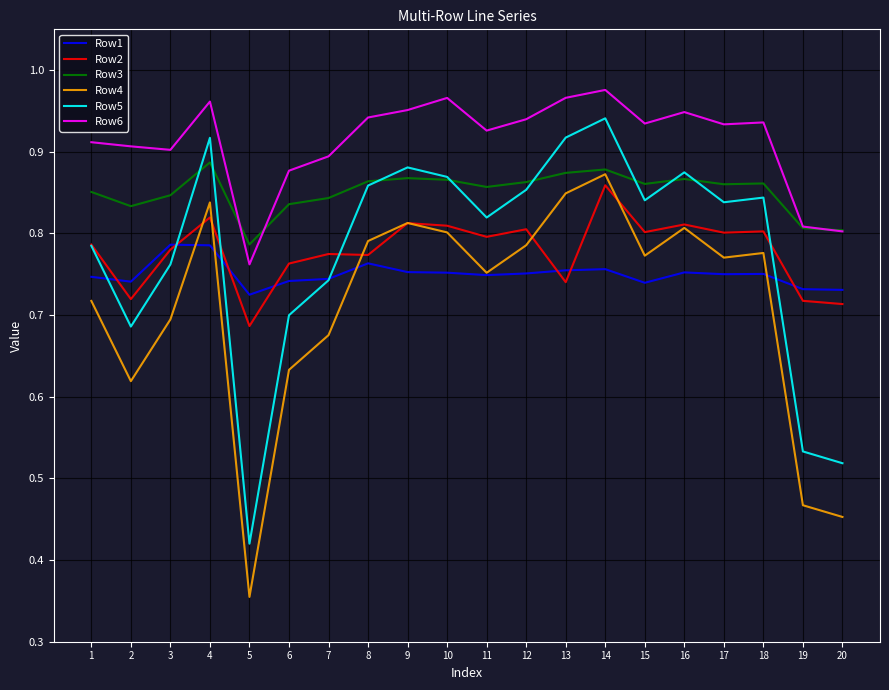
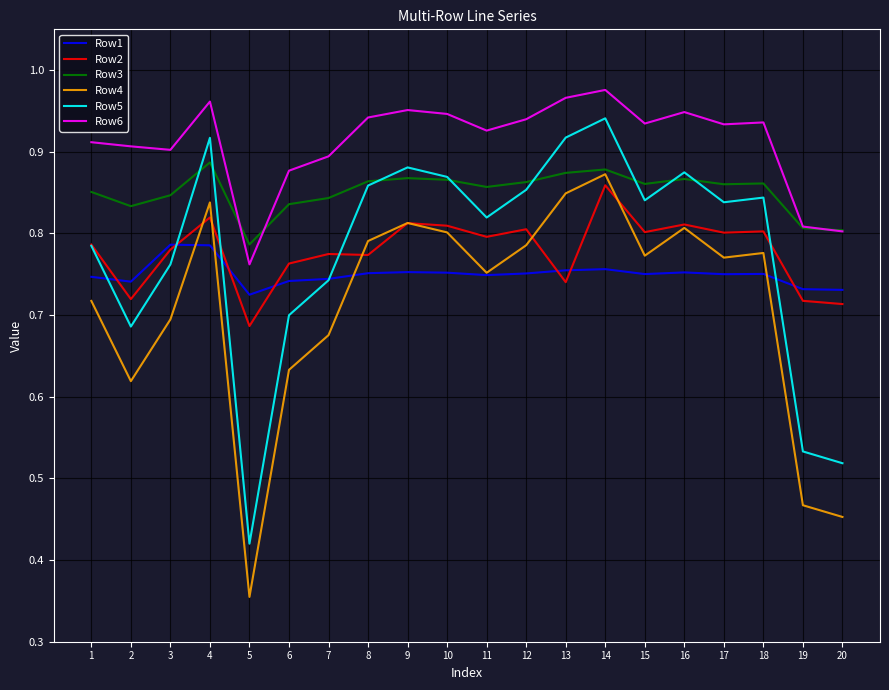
  {
    "Row1": {
      "1": 0.75,
      "2": 0.74,
      "3": 0.79,
      "4": 0.79,
      "5": 0.72,
      "6": 0.74,
-     "8": 0.76,
+     "8": 0.75,
      "9": 0.75,
      "10": 0.75,
      "12": 0.75,
      "13": 0.75,
      "14": 0.76,
-     "15": 0.74,
+     "15": 0.75,
      "16": 0.75,
      "17": 0.75,
      "18": 0.75,
      "19": 0.73,
      "20": 0.73
    },
    "Row2": {
      "2": 0.72,
      "3": 0.78,
      "4": 0.82,
      "5": 0.69,
      "6": 0.76,
      "7": 0.77,
      "8": 0.77,
      "10": 0.81,
      "11": 0.80,
      "12": 0.81,
      "13": 0.74,
      "14": 0.86,
      "15": 0.80,
      "16": 0.81,
      "17": 0.80,
      "18": 0.80,
      "19": 0.72,
      "20": 0.71
    },
    "Row3": {
      "1": 0.85,
      "2": 0.83,
      "3": 0.85,
      "4": 0.89,
      "5": 0.79,
      "6": 0.84,
      "7": 0.84,
      "8": 0.86,
      "9": 0.87,
      "10": 0.87,
      "11": 0.86,
      "12": 0.86,
      "13": 0.87,
      "14": 0.88,
      "15": 0.86,
      "16": 0.87,
      "17": 0.86,
      "18": 0.86
    },
    "Row4": {
      "1": 0.72,
      "2": 0.62,
      "3": 0.69,
      "4": 0.84,
      "5": 0.35,
      "6": 0.63,
      "7": 0.68,
      "8": 0.79,
      "10": 0.80,
      "12": 0.79,
      "13": 0.85,
      "14": 0.87,
      "15": 0.77,
      "16": 0.81,
      "17": 0.77,
      "18": 0.78,
      "19": 0.47,
      "20": 0.45
    },
    "Row5": {
      "2": 0.69,
      "3": 0.76,
      "4": 0.92,
      "5": 0.42,
      "6": 0.70,
      "8": 0.86,
      "9": 0.88,
      "10": 0.87,
      "11": 0.82,
      "12": 0.85,
      "13": 0.92,
      "14": 0.94,
      "15": 0.84,
      "16": 0.87,
      "17": 0.84,
      "18": 0.84,
      "19": 0.53,
      "20": 0.52
    },
    "Row6": {
      "1": 0.91,
      "2": 0.91,
      "3": 0.90,
      "4": 0.96,
      "5": 0.76,
      "6": 0.88,
      "7": 0.89,
      "8": 0.94,
      "9": 0.95,
-     "10": 0.97,
+     "10": 0.95,
      "11": 0.93,
      "12": 0.94,
      "13": 0.97,
      "14": 0.98,
      "15": 0.93,
      "16": 0.95,
      "17": 0.93,
      "18": 0.94
    }
  }
